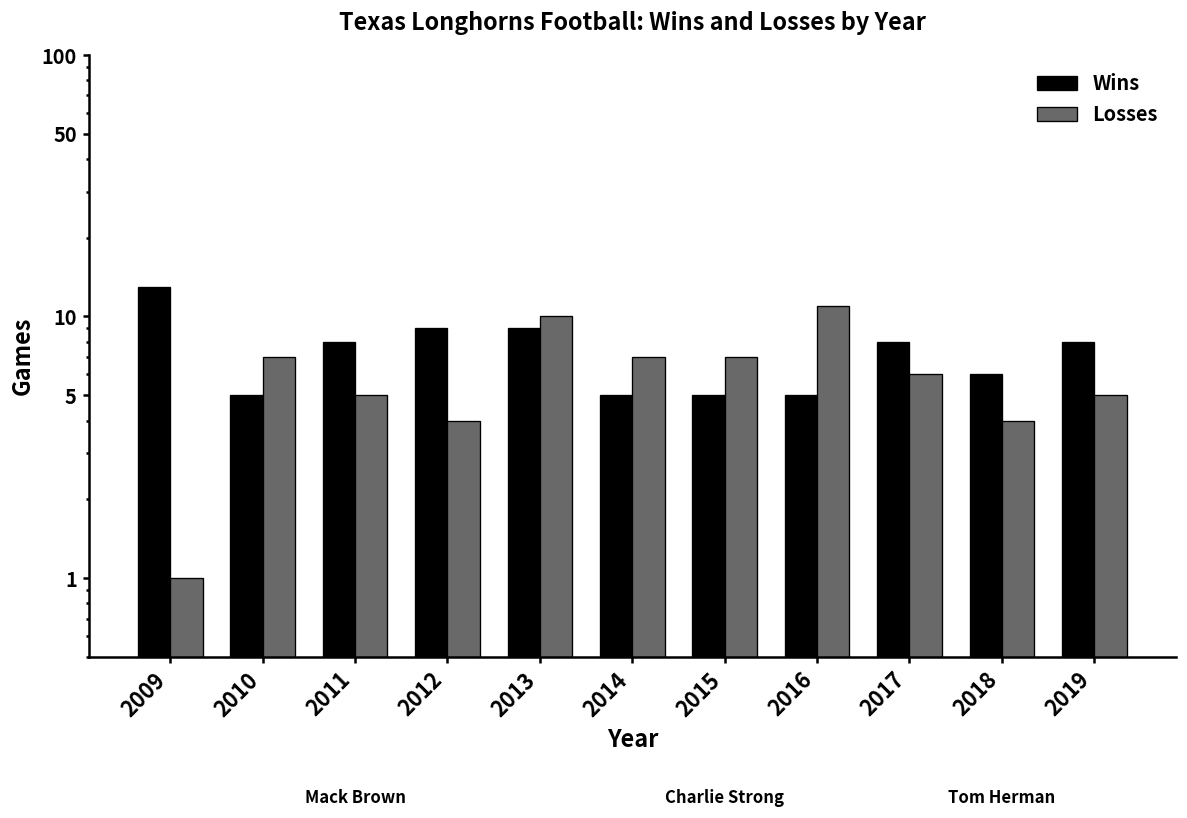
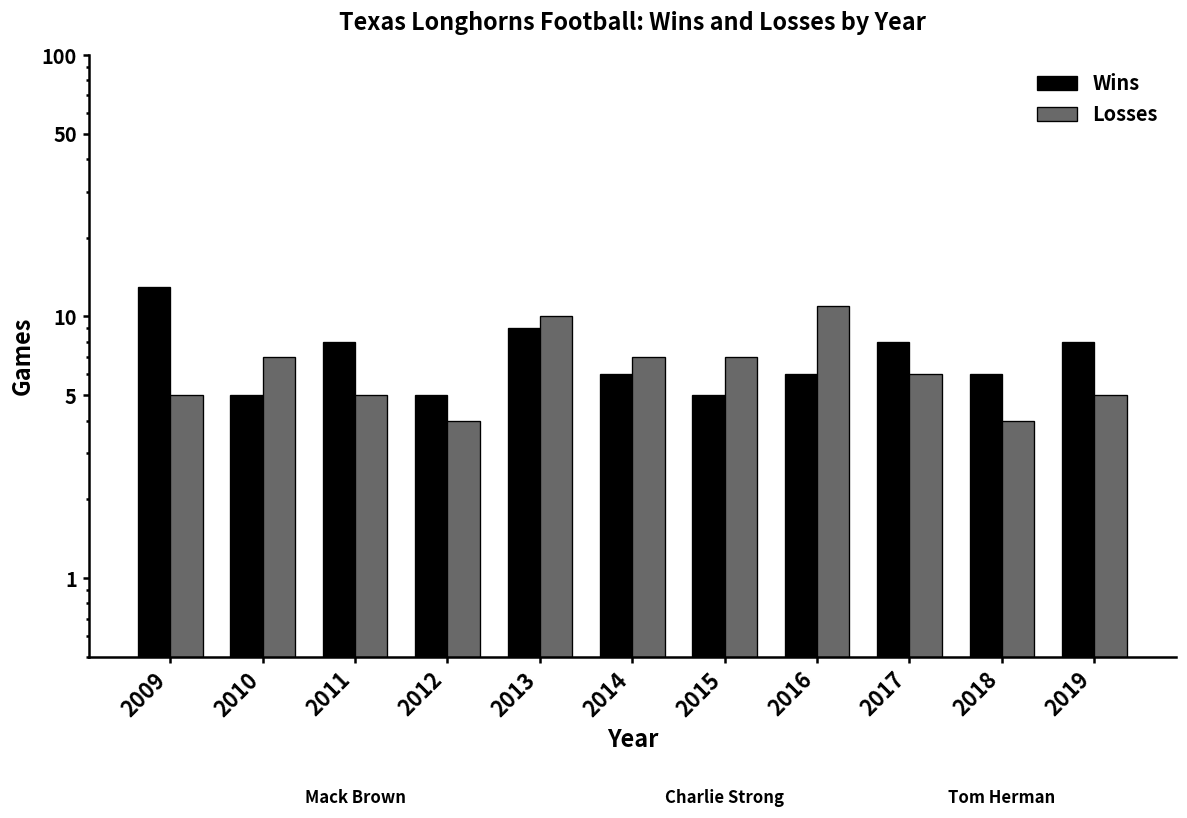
  {
    "Wins": {
      "2009": 13,
      "2010": 5,
      "2011": 8,
-     "2012": 9,
+     "2012": 5,
      "2013": 9,
-     "2014": 5,
+     "2014": 6,
      "2015": 5,
-     "2016": 5,
+     "2016": 6,
      "2017": 8,
      "2018": 6,
      "2019": 8
    },
    "Losses": {
-     "2009": 1,
+     "2009": 5,
      "2010": 7,
      "2011": 5,
      "2012": 4,
      "2013": 10,
      "2014": 7,
      "2015": 7,
      "2016": 11,
      "2017": 6,
      "2018": 4,
      "2019": 5
    }
  }
